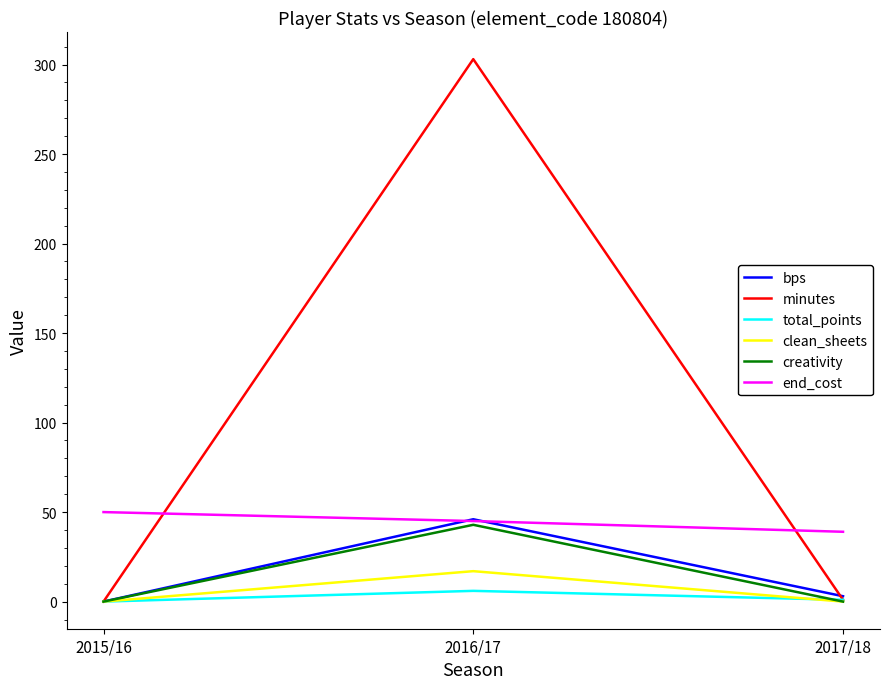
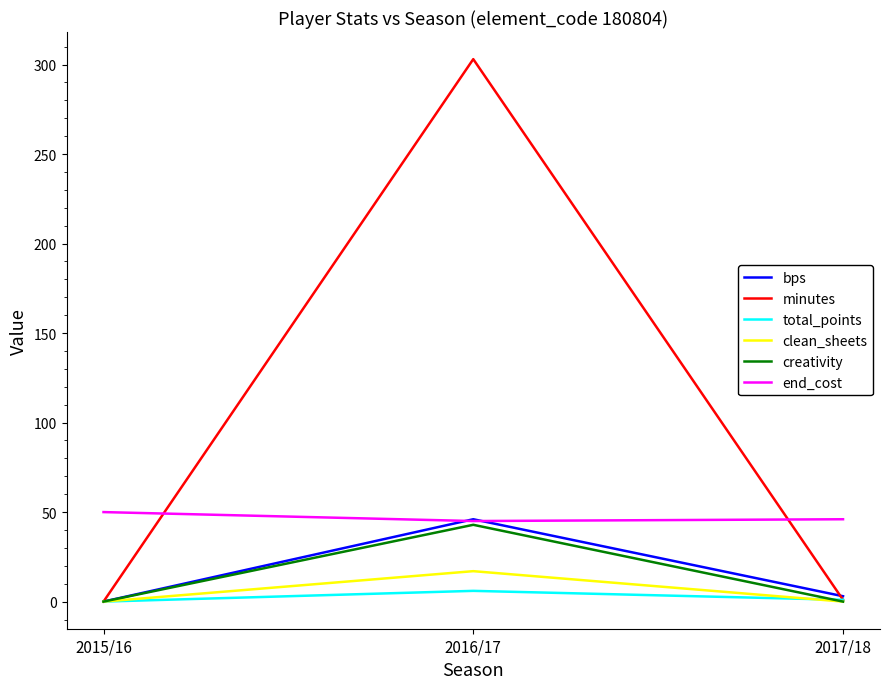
  {
    "bps": {
      "2017/18": 3
    },
    "minutes": {
      "2016/17": 303
    },
    "total_points": {
      "2016/17": 6
    },
    "clean_sheets": {
      "2016/17": 17
    },
    "creativity": {
      "2016/17": 43
    },
    "end_cost": {
      "2015/16": 50,
-     "2017/18": 39
+     "2017/18": 46
    }
  }
